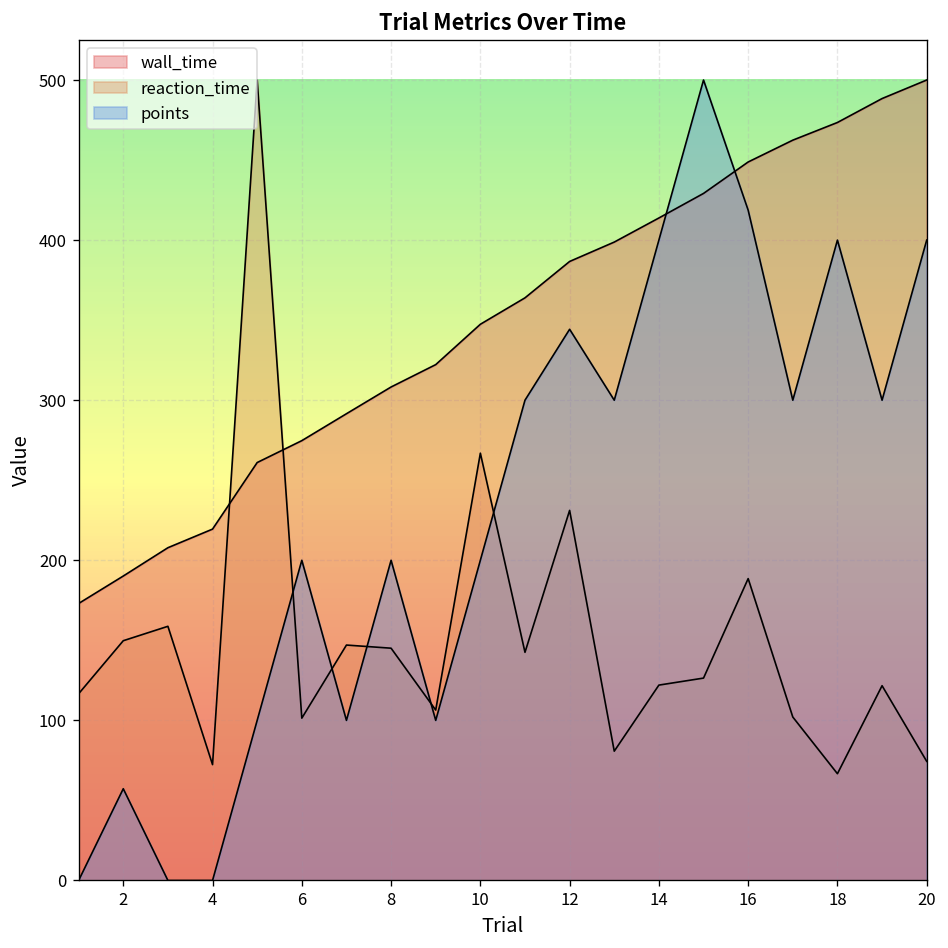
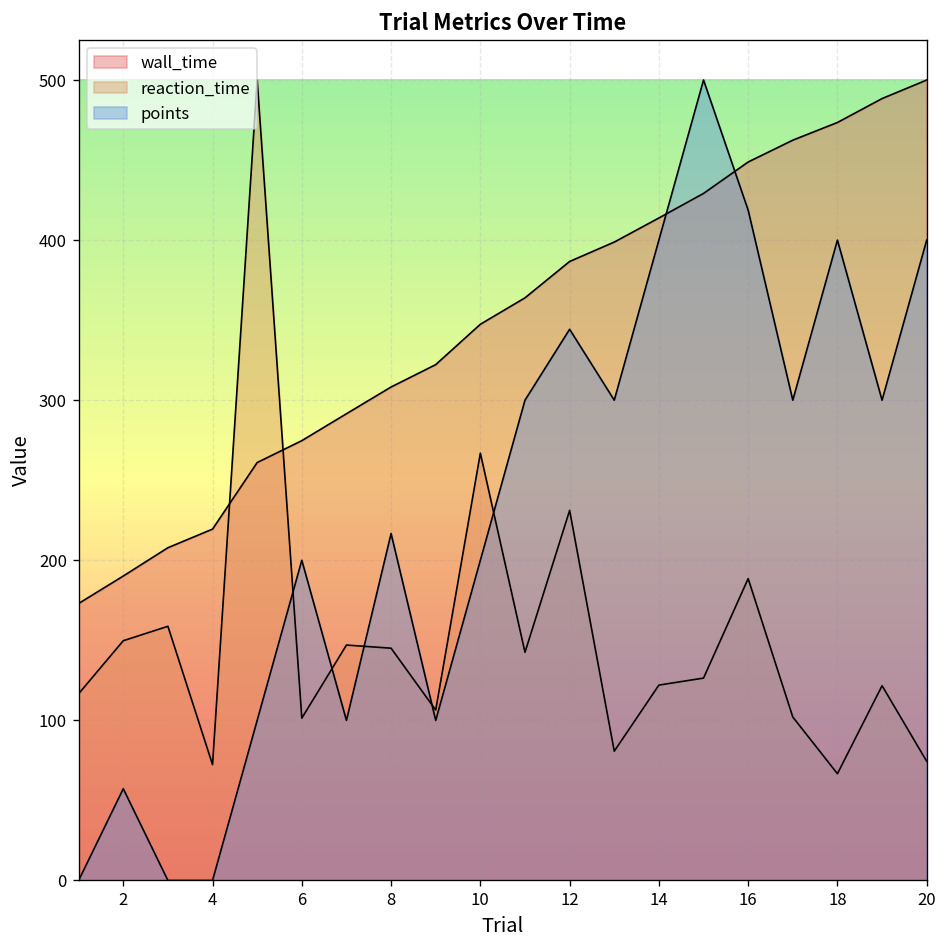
  {
    "points": {
      "2": 57,
      "4": 0,
      "6": 200,
-     "8": 200,
+     "8": 217,
      "10": 200,
      "12": 344,
      "14": 400,
      "16": 419,
      "18": 400,
      "20": 400
    }
  }
